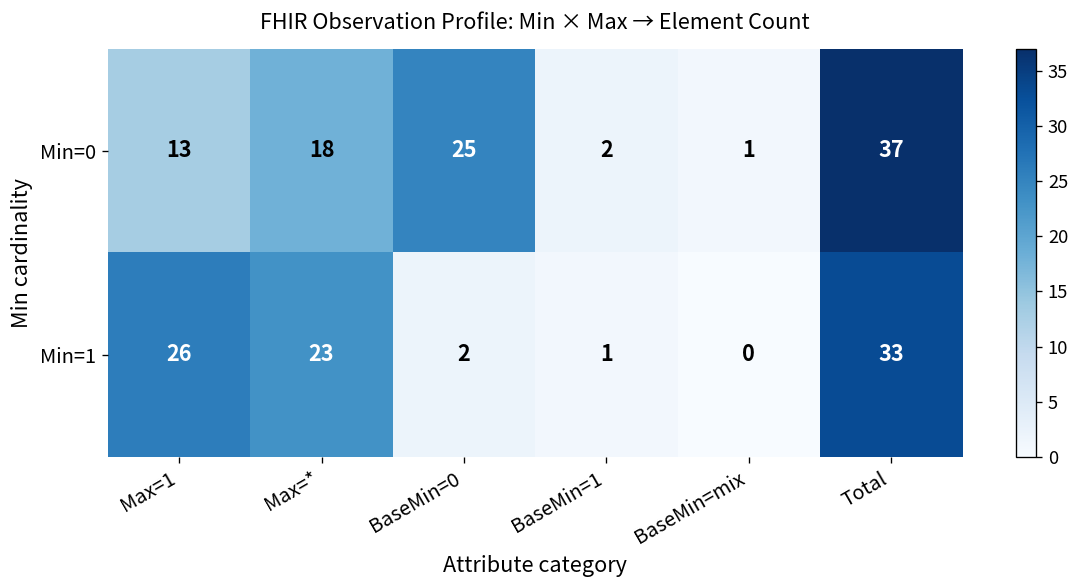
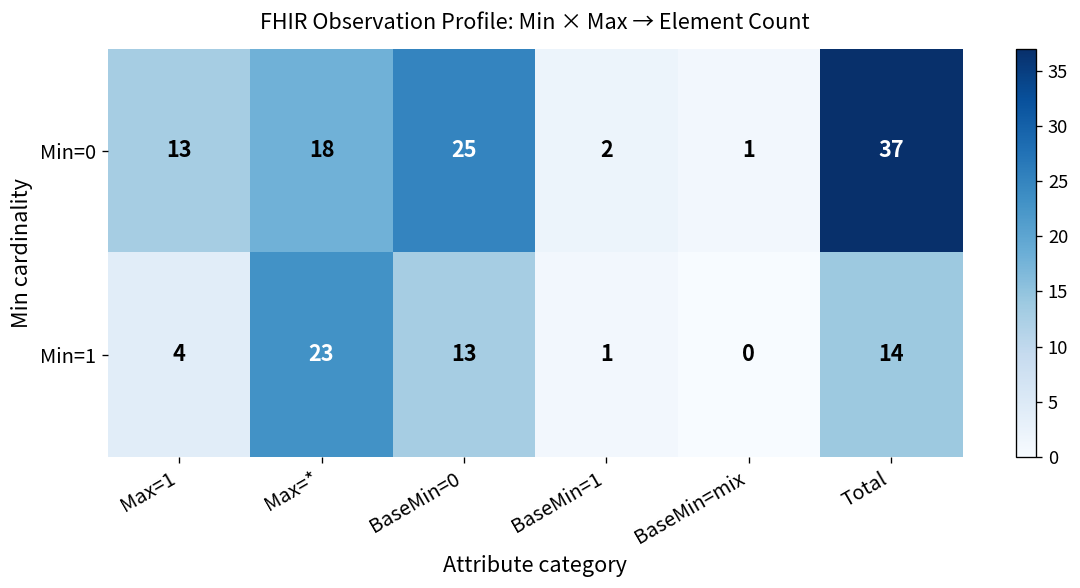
  {
    "Min=0": {
      "Max=1": 13,
      "Max=*": 18,
      "BaseMin=0": 25,
      "BaseMin=1": 2,
      "BaseMin=mix": 1,
      "Total": 37
    },
    "Min=1": {
-     "Max=1": 26,
+     "Max=1": 4,
      "Max=*": 23,
-     "BaseMin=0": 2,
+     "BaseMin=0": 13,
      "BaseMin=1": 1,
      "BaseMin=mix": 0,
-     "Total": 33
+     "Total": 14
    }
  }
